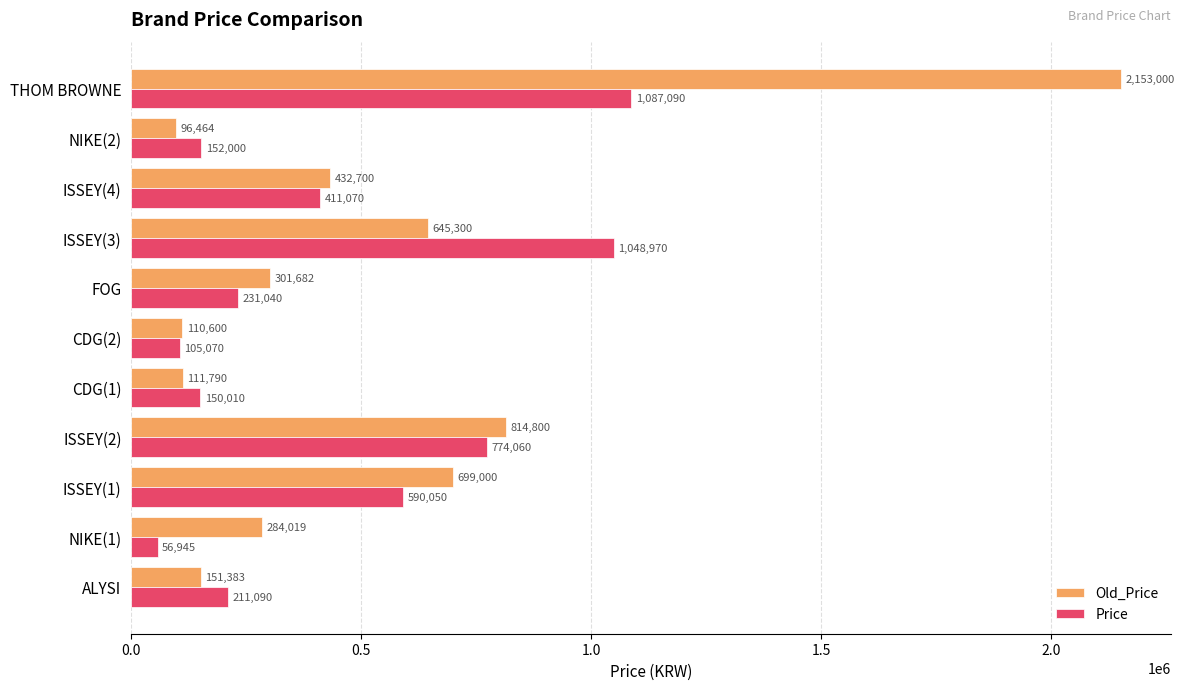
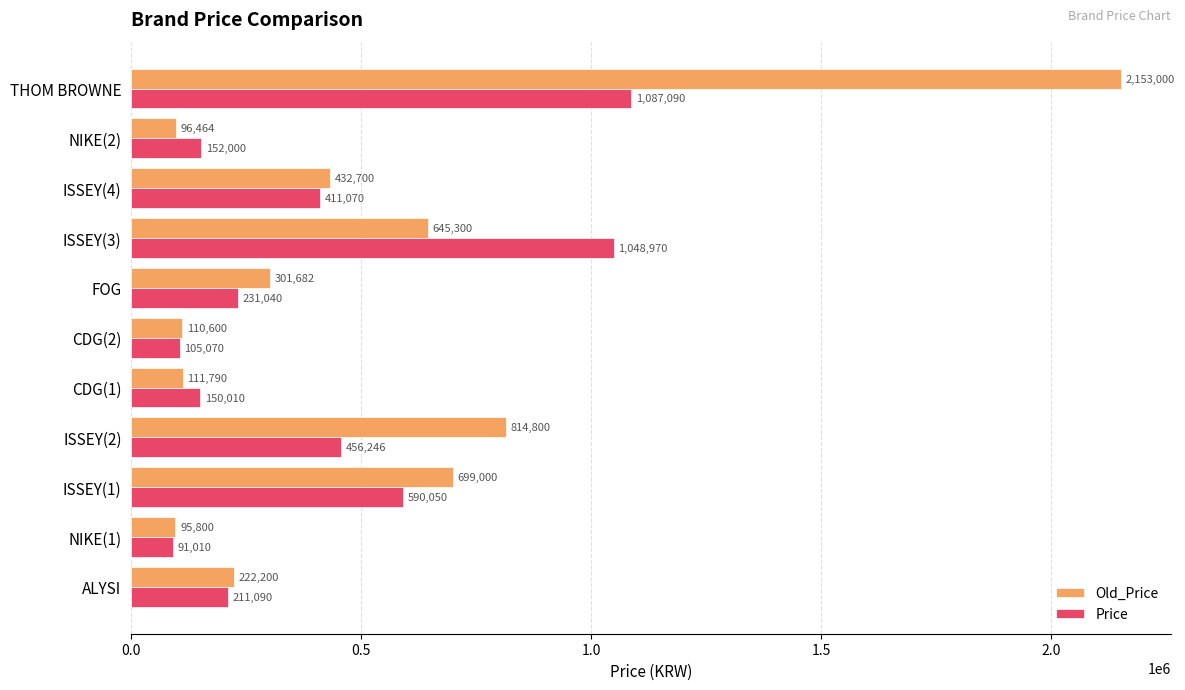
  {
    "Old_Price": {
      "THOM BROWNE": "2,153,000",
      "NIKE(2)": "96,464",
      "ISSEY(4)": "432,700",
      "ISSEY(3)": "645,300",
      "FOG": "301,682",
      "CDG(2)": "110,600",
      "CDG(1)": "111,790",
      "ISSEY(2)": "814,800",
      "ISSEY(1)": "699,000",
-     "NIKE(1)": "284,019",
-     "ALYSI": "151,383"
+     "NIKE(1)": "95,800",
+     "ALYSI": "222,200"
    },
    "Price": {
      "THOM BROWNE": "1,087,090",
      "NIKE(2)": "152,000",
      "ISSEY(4)": "411,070",
      "ISSEY(3)": "1,048,970",
      "FOG": "231,040",
      "CDG(2)": "105,070",
      "CDG(1)": "150,010",
-     "ISSEY(2)": "774,060",
+     "ISSEY(2)": "456,246",
      "ISSEY(1)": "590,050",
-     "NIKE(1)": "56,945",
+     "NIKE(1)": "91,010",
      "ALYSI": "211,090"
    }
  }
